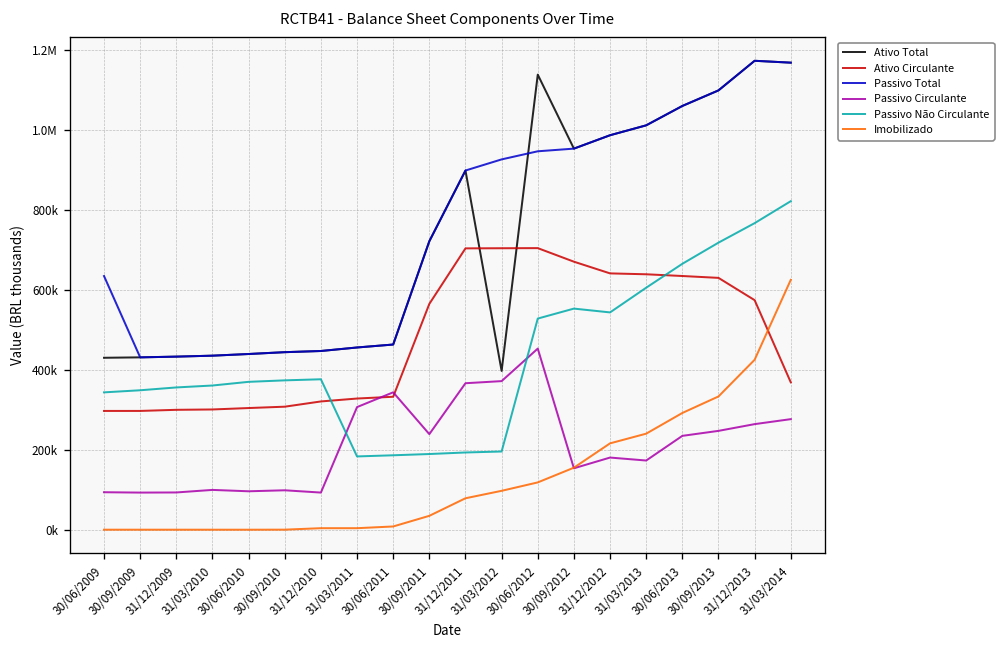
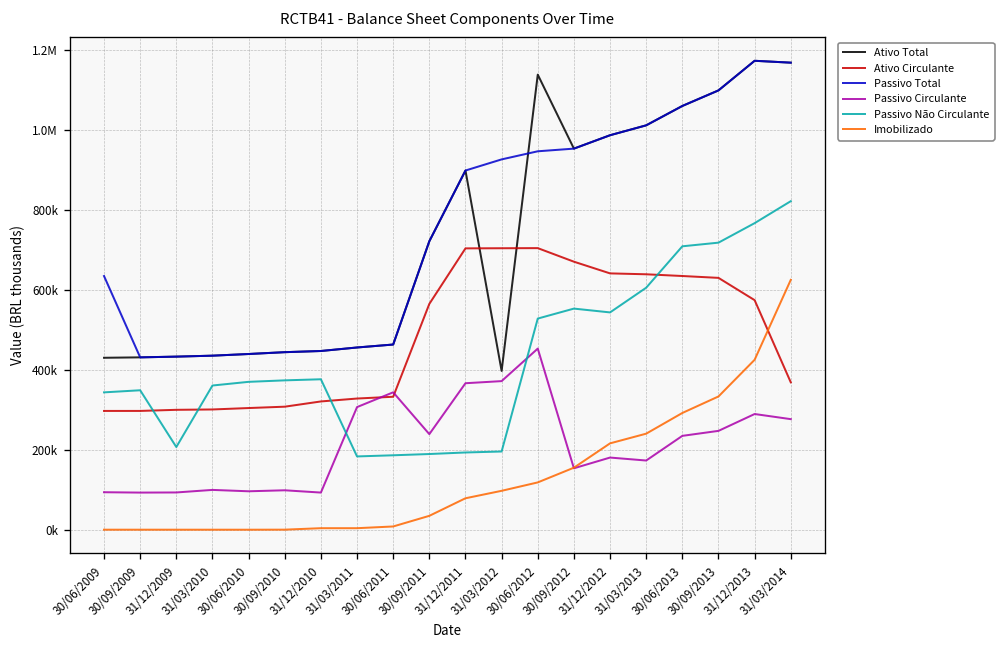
  {
    "Ativo Total": {
      "30/06/2009": 430000,
      "31/03/2012": 400000,
      "30/06/2012": 1140000
    },
    "Ativo Circulante": {
      "30/06/2009": 300000,
      "30/09/2009": 300000,
      "31/12/2009": 300000,
      "31/03/2010": 300000,
      "30/06/2010": 300000,
      "30/09/2010": 310000,
      "31/12/2010": 320000,
      "31/03/2011": 330000,
      "30/06/2011": 330000,
      "30/09/2011": 560000,
      "31/12/2011": 700000,
      "31/03/2012": 700000,
      "30/06/2012": 700000,
      "30/09/2012": 670000,
      "31/12/2012": 640000,
      "31/03/2013": 640000,
      "30/06/2013": 630000,
      "30/09/2013": 630000,
      "31/12/2013": 570000,
      "31/03/2014": 370000
    },
    "Passivo Total": {
      "30/06/2009": 630000,
      "31/03/2012": 930000,
      "30/06/2012": 950000
    },
    "Passivo Circulante": {
      "30/06/2009": 90000,
      "30/09/2009": 90000,
      "31/12/2009": 90000,
      "31/03/2010": 100000,
      "30/06/2010": 100000,
      "30/09/2010": 100000,
      "31/12/2010": 90000,
      "31/03/2011": 310000,
      "30/06/2011": 340000,
      "30/09/2011": 240000,
      "31/12/2011": 370000,
      "31/03/2012": 370000,
      "30/06/2012": 450000,
      "31/12/2012": 180000,
      "31/03/2013": 170000,
      "30/06/2013": 230000,
      "30/09/2013": 250000,
-     "31/12/2013": 260000,
+     "31/12/2013": 290000,
      "31/03/2014": 280000
    },
    "Passivo Não Circulante": {
      "30/06/2009": 340000,
      "30/09/2009": 350000,
-     "31/12/2009": 360000,
+     "31/12/2009": 210000,
      "31/03/2010": 360000,
      "30/06/2010": 370000,
      "30/09/2010": 370000,
      "31/12/2010": 380000,
      "31/03/2011": 180000,
      "30/06/2011": 190000,
      "30/09/2011": 190000,
      "31/12/2011": 190000,
      "31/03/2012": 200000,
      "30/06/2012": 530000,
      "30/09/2012": 550000,
      "31/12/2012": 540000,
      "31/03/2013": 610000,
-     "30/06/2013": 670000,
+     "30/06/2013": 710000,
      "30/09/2013": 720000,
      "31/12/2013": 770000,
      "31/03/2014": 820000
    },
    "Imobilizado": {
      "30/06/2009": 0,
      "30/09/2009": 0,
      "31/12/2009": 0,
      "31/03/2010": 0,
      "30/06/2010": 0,
      "30/09/2010": 0,
      "31/12/2010": 0,
      "31/03/2011": 0,
      "30/06/2011": 10000,
      "30/09/2011": 30000,
      "31/12/2011": 80000,
      "31/03/2012": 100000,
      "30/06/2012": 120000,
      "31/12/2012": 220000,
      "31/03/2013": 240000,
      "30/06/2013": 290000,
      "30/09/2013": 330000,
      "31/12/2013": 430000,
      "31/03/2014": 630000
    }
  }
